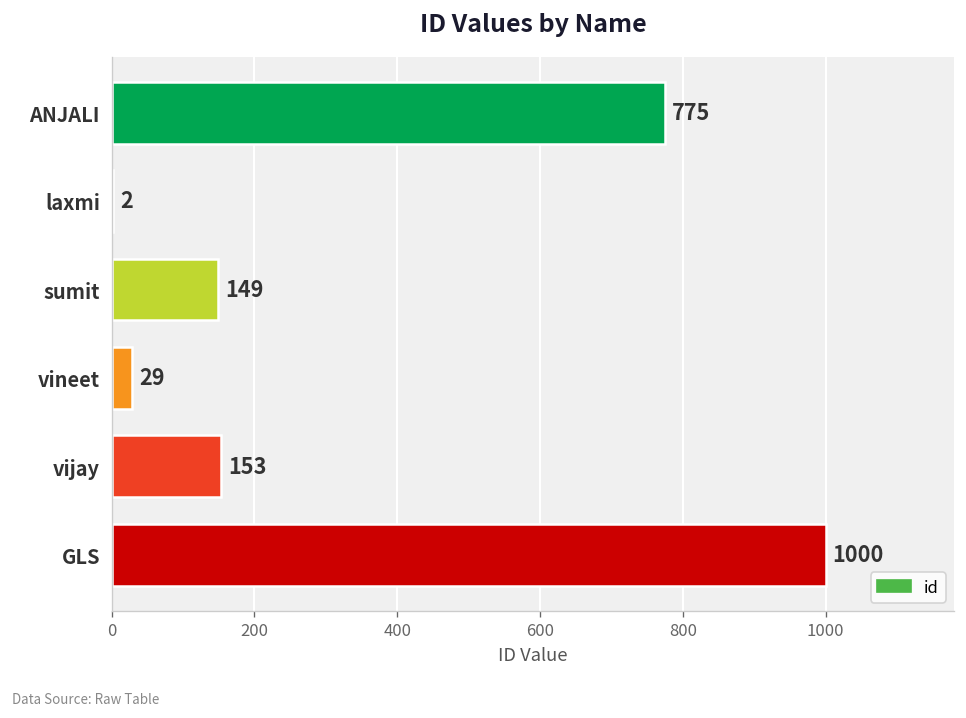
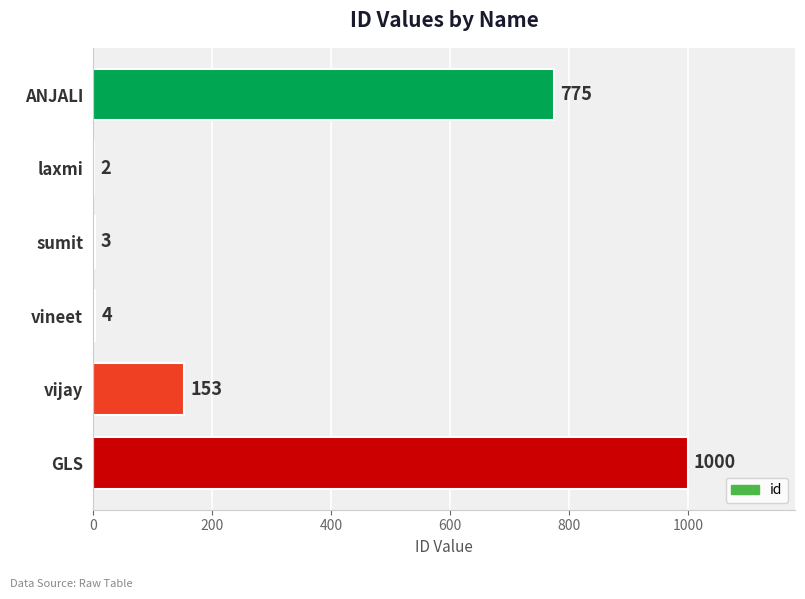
  {
    "ANJALI": 775,
    "laxmi": 2,
-   "sumit": 149,
-   "vineet": 29,
+   "sumit": 3,
+   "vineet": 4,
    "vijay": 153,
    "GLS": 1000
  }
